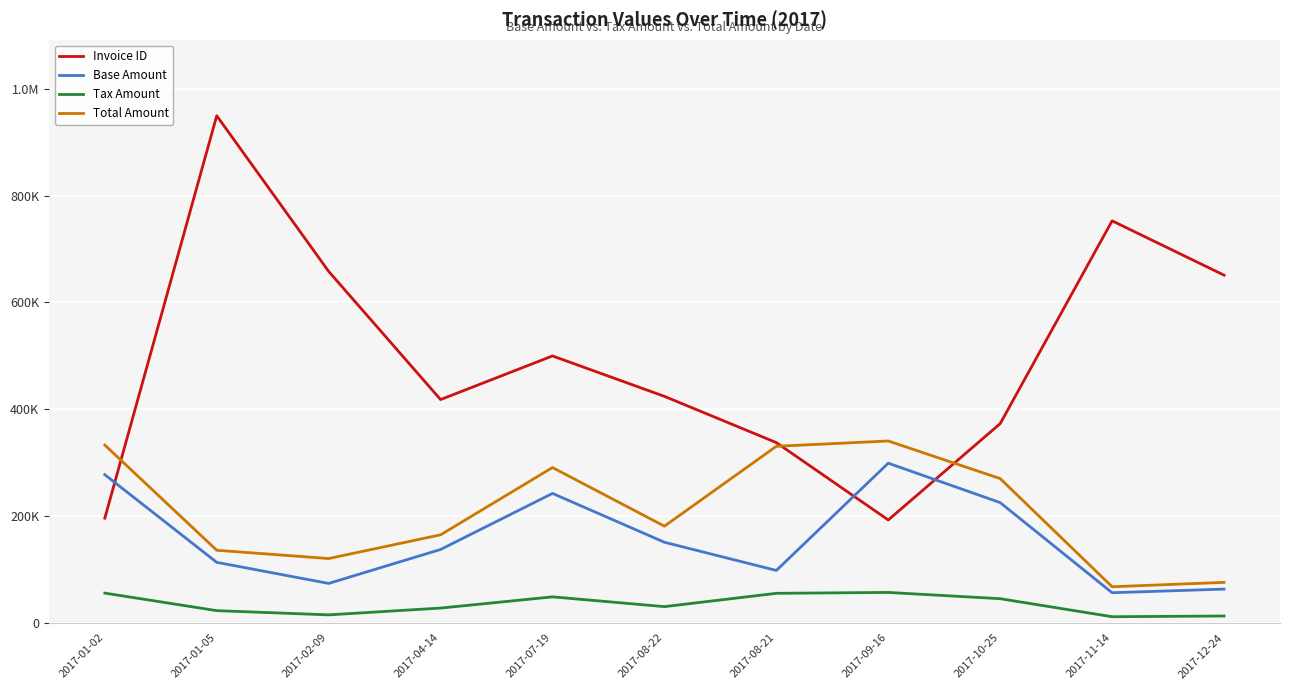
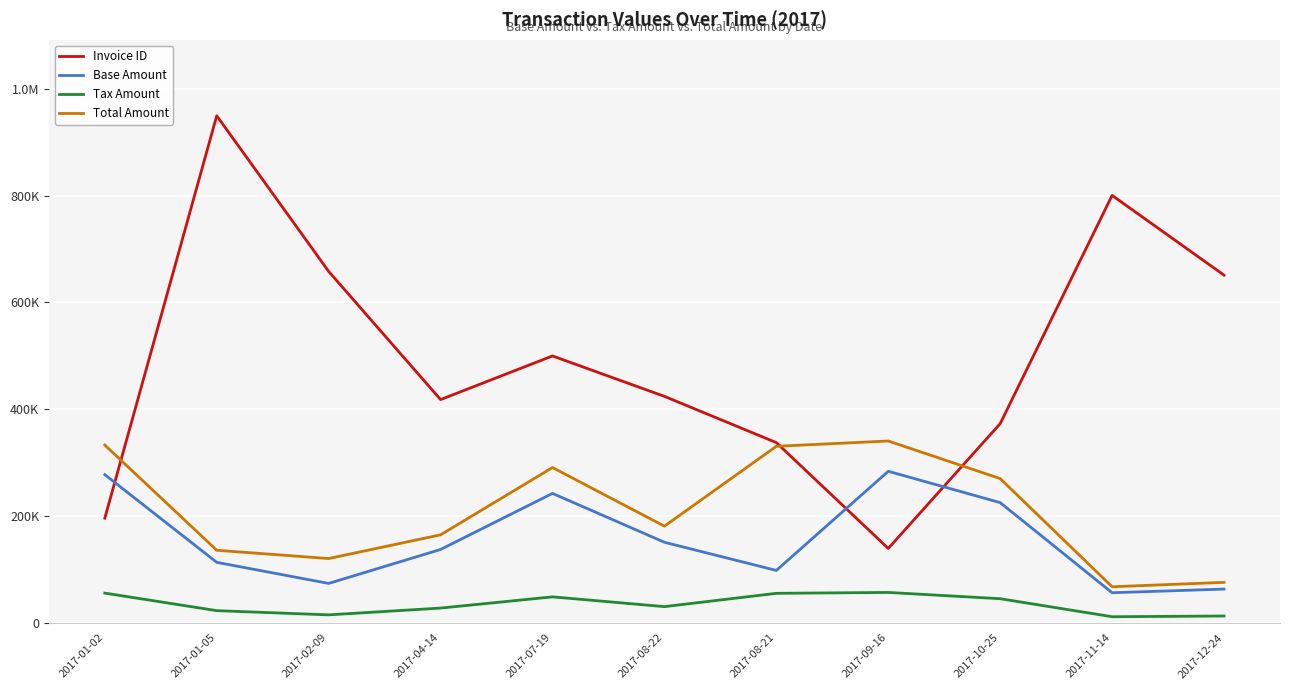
  {
    "Invoice ID": {
      "2017-01-02": 200000,
      "2017-01-05": 950000,
      "2017-02-09": 660000,
      "2017-04-14": 420000,
      "2017-07-19": 500000,
      "2017-08-22": 420000,
      "2017-08-21": 340000,
-     "2017-09-16": 190000,
+     "2017-09-16": 140000,
      "2017-10-25": 370000,
-     "2017-11-14": 750000,
+     "2017-11-14": 800000,
      "2017-12-24": 650000
    },
    "Base Amount": {
      "2017-01-02": 280000,
      "2017-01-05": 110000,
      "2017-02-09": 70000,
      "2017-04-14": 140000,
      "2017-07-19": 240000,
      "2017-08-22": 150000,
      "2017-08-21": 100000,
-     "2017-09-16": 300000,
+     "2017-09-16": 280000,
      "2017-10-25": 220000,
      "2017-11-14": 60000,
      "2017-12-24": 60000
    },
    "Tax Amount": {
      "2017-01-02": 60000,
      "2017-01-05": 20000,
      "2017-02-09": 10000,
      "2017-04-14": 30000,
      "2017-07-19": 50000,
      "2017-08-22": 30000,
      "2017-08-21": 60000,
      "2017-09-16": 60000,
      "2017-10-25": 40000,
      "2017-11-14": 10000,
      "2017-12-24": 10000
    },
    "Total Amount": {
      "2017-01-02": 330000,
      "2017-01-05": 140000,
      "2017-02-09": 120000,
      "2017-04-14": 160000,
      "2017-07-19": 290000,
      "2017-08-22": 180000,
      "2017-08-21": 330000,
      "2017-09-16": 340000,
      "2017-10-25": 270000,
      "2017-11-14": 70000,
      "2017-12-24": 80000
    }
  }
